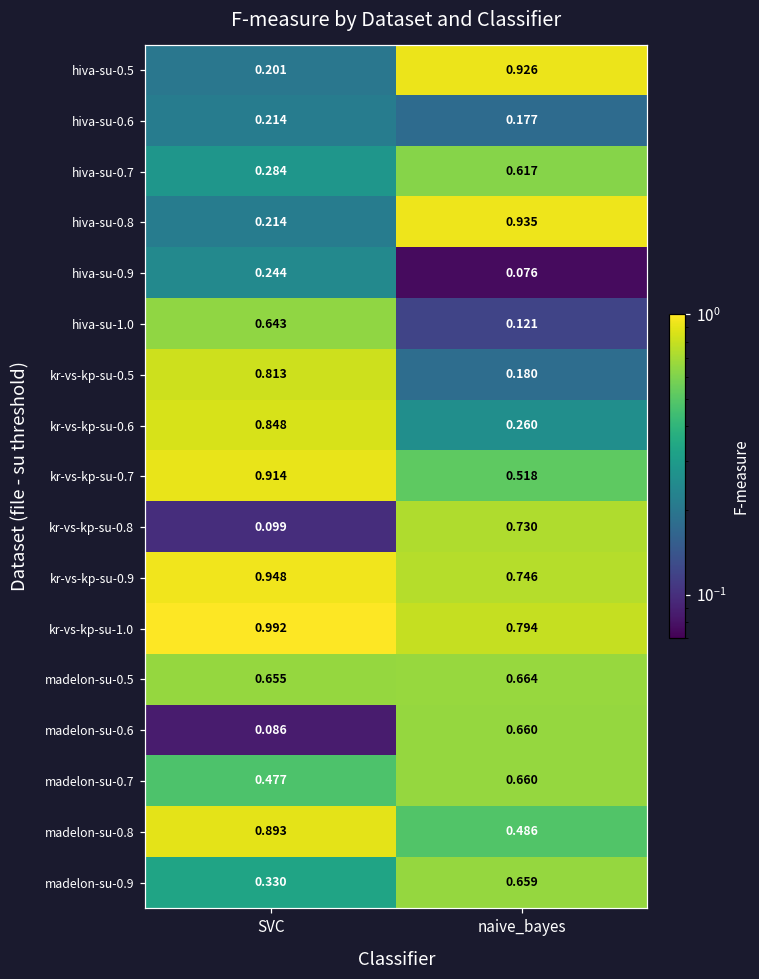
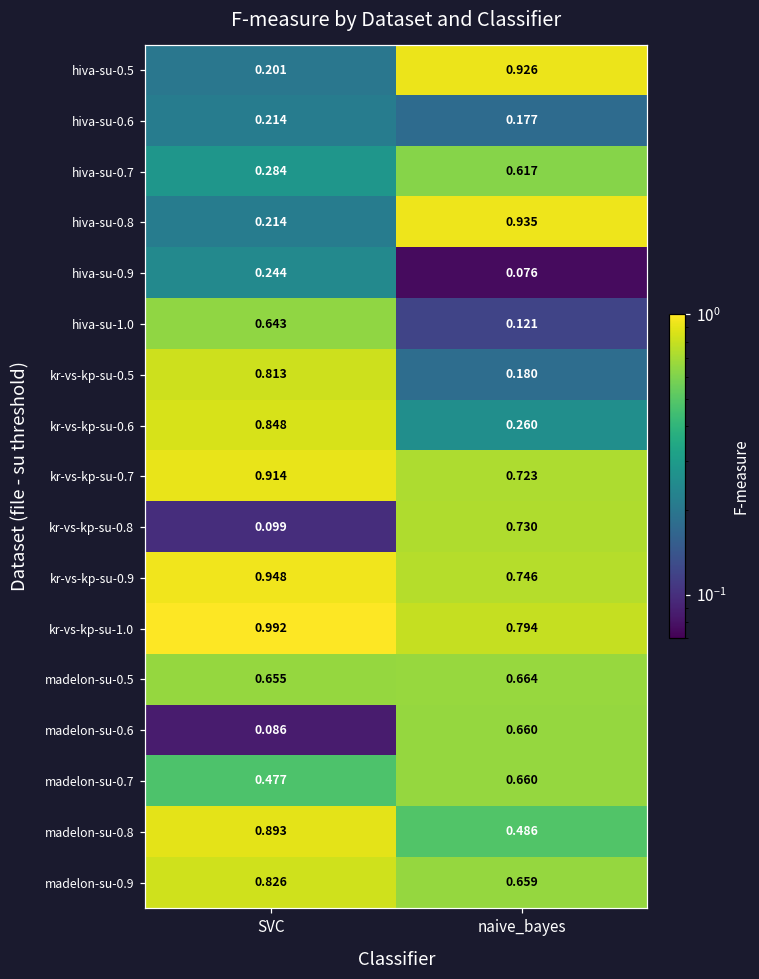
  {
    "hiva-su-0.5": {
      "SVC": 0.201,
      "naive_bayes": 0.926
    },
    "hiva-su-0.6": {
      "SVC": 0.214,
      "naive_bayes": 0.177
    },
    "hiva-su-0.7": {
      "SVC": 0.284,
      "naive_bayes": 0.617
    },
    "hiva-su-0.8": {
      "SVC": 0.214,
      "naive_bayes": 0.935
    },
    "hiva-su-0.9": {
      "SVC": 0.244,
      "naive_bayes": 0.076
    },
    "hiva-su-1.0": {
      "SVC": 0.643,
      "naive_bayes": 0.121
    },
    "kr-vs-kp-su-0.5": {
      "SVC": 0.813,
      "naive_bayes": 0.180
    },
    "kr-vs-kp-su-0.6": {
      "SVC": 0.848,
      "naive_bayes": 0.260
    },
    "kr-vs-kp-su-0.7": {
      "SVC": 0.914,
-     "naive_bayes": 0.518
+     "naive_bayes": 0.723
    },
    "kr-vs-kp-su-0.8": {
      "SVC": 0.099,
      "naive_bayes": 0.730
    },
    "kr-vs-kp-su-0.9": {
      "SVC": 0.948,
      "naive_bayes": 0.746
    },
    "kr-vs-kp-su-1.0": {
      "SVC": 0.992,
      "naive_bayes": 0.794
    },
    "madelon-su-0.5": {
      "SVC": 0.655,
      "naive_bayes": 0.664
    },
    "madelon-su-0.6": {
      "SVC": 0.086,
      "naive_bayes": 0.660
    },
    "madelon-su-0.7": {
      "SVC": 0.477,
      "naive_bayes": 0.660
    },
    "madelon-su-0.8": {
      "SVC": 0.893,
      "naive_bayes": 0.486
    },
    "madelon-su-0.9": {
-     "SVC": 0.330,
+     "SVC": 0.826,
      "naive_bayes": 0.659
    }
  }
